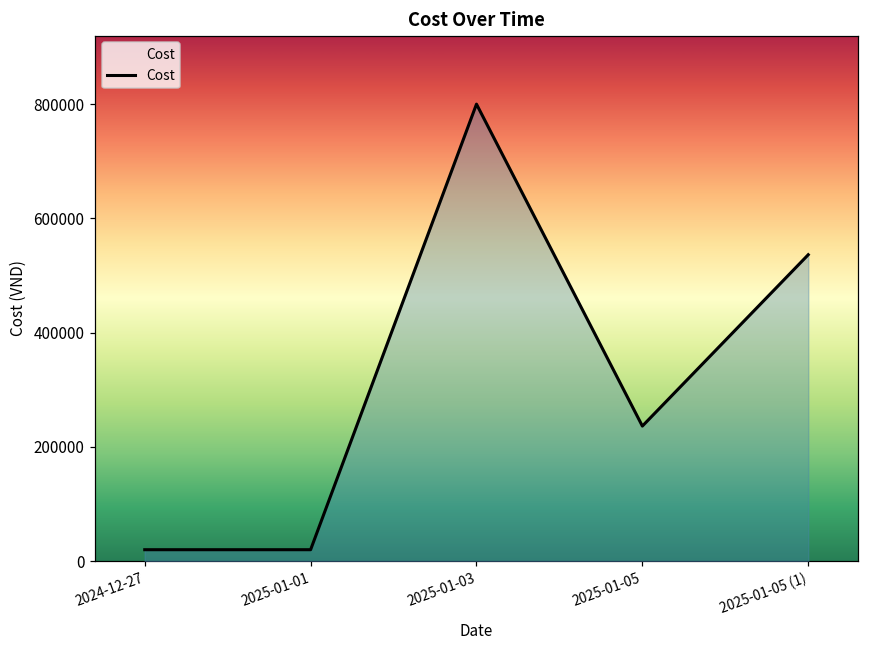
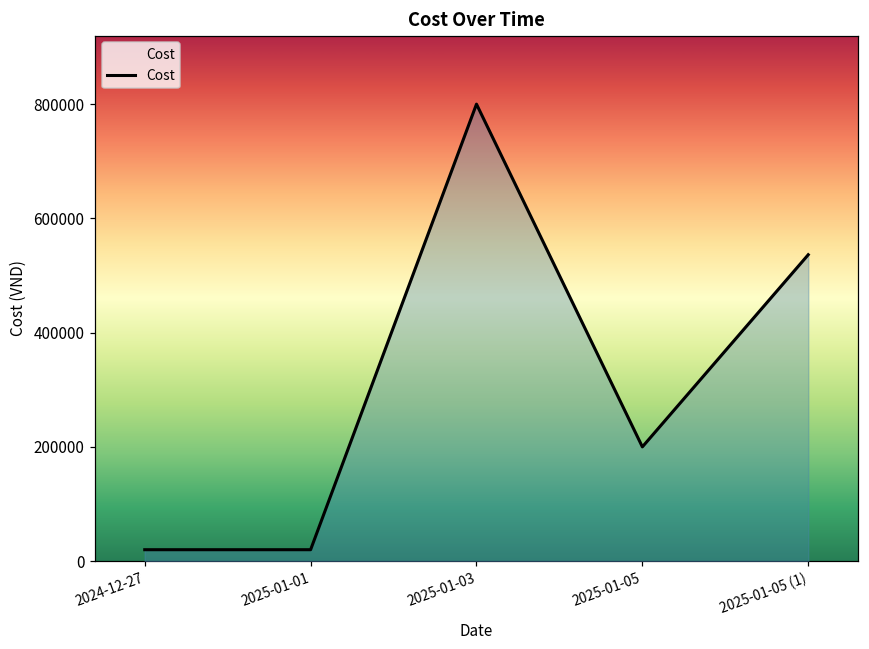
  {
    "2024-12-27": 20000,
    "2025-01-01": 20000,
    "2025-01-03": 800000,
-   "2025-01-05": 240000,
+   "2025-01-05": 200000,
    "2025-01-05 (1)": 540000
  }
